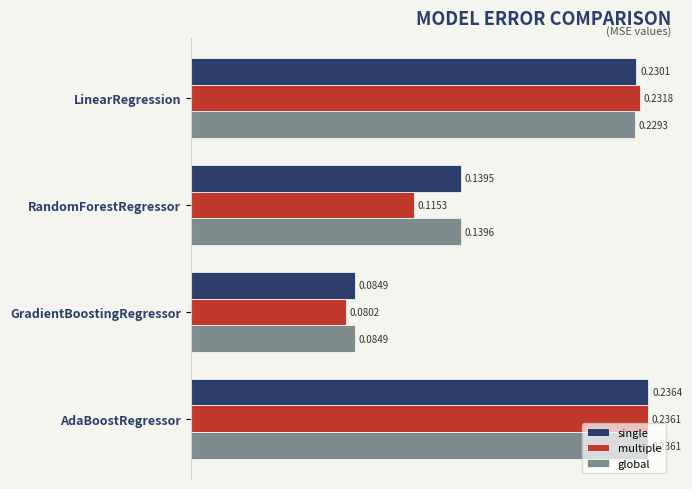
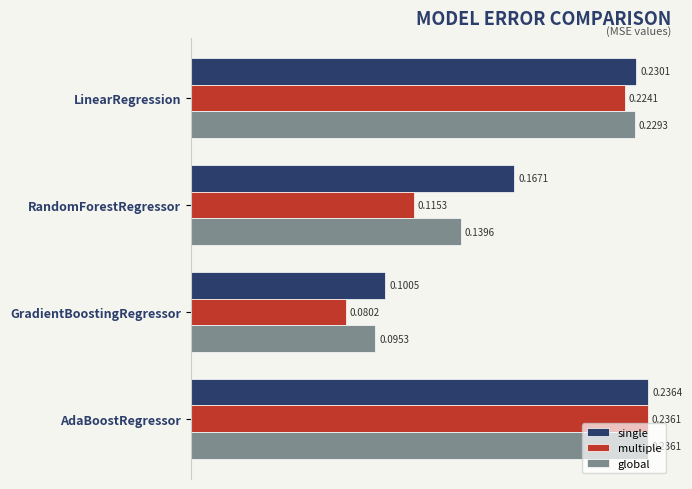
  {
    "single": {
      "LinearRegression": 0.2301,
-     "RandomForestRegressor": 0.1395,
-     "GradientBoostingRegressor": 0.0849,
+     "RandomForestRegressor": 0.1671,
+     "GradientBoostingRegressor": 0.1005,
      "AdaBoostRegressor": 0.2364
    },
    "multiple": {
-     "LinearRegression": 0.2318,
+     "LinearRegression": 0.2241,
      "RandomForestRegressor": 0.1153,
      "GradientBoostingRegressor": 0.0802
    },
    "global": {
      "LinearRegression": 0.2293,
      "RandomForestRegressor": 0.1396,
-     "GradientBoostingRegressor": 0.0849
+     "GradientBoostingRegressor": 0.0953
    }
  }
